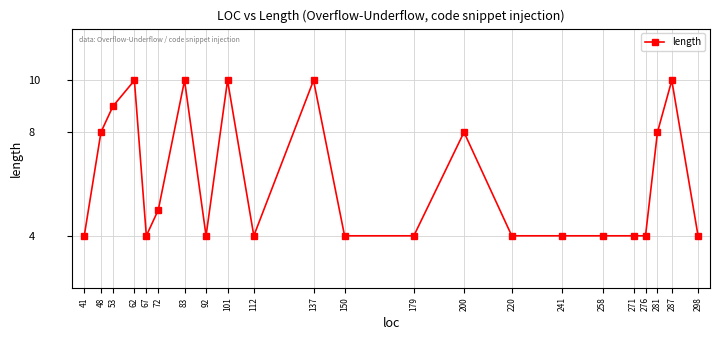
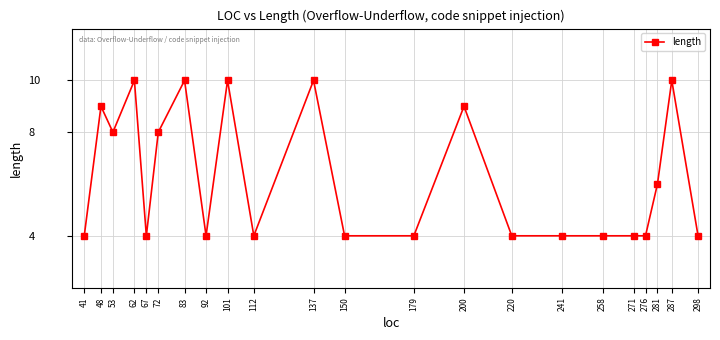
  {
    "41": 4,
-   "48": 8,
-   "53": 9,
+   "48": 9,
+   "53": 8,
    "62": 10,
    "67": 4,
-   "72": 5,
+   "72": 8,
    "83": 10,
    "92": 4,
    "101": 10,
    "112": 4,
    "137": 10,
    "150": 4,
    "179": 4,
-   "200": 8,
+   "200": 9,
    "220": 4,
    "241": 4,
    "258": 4,
    "271": 4,
    "276": 4,
-   "281": 8,
+   "281": 6,
    "287": 10,
    "298": 4
  }
